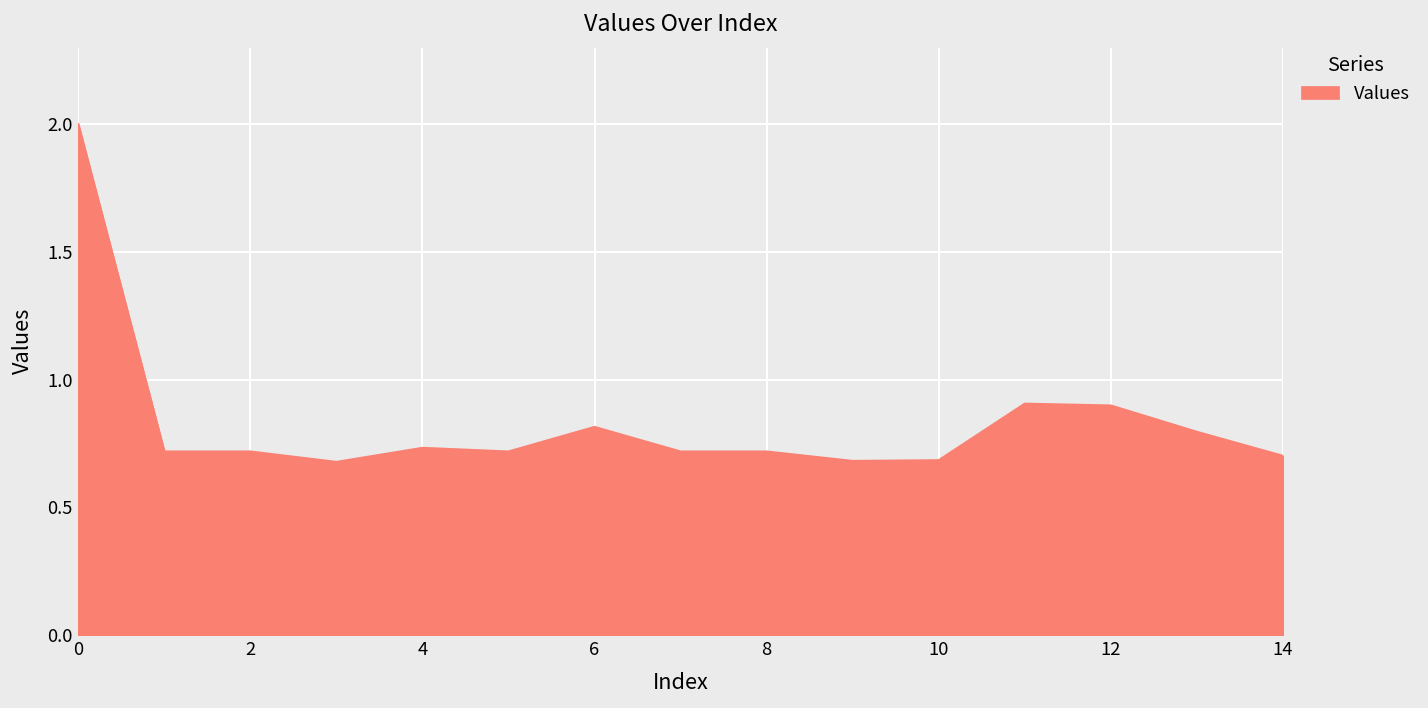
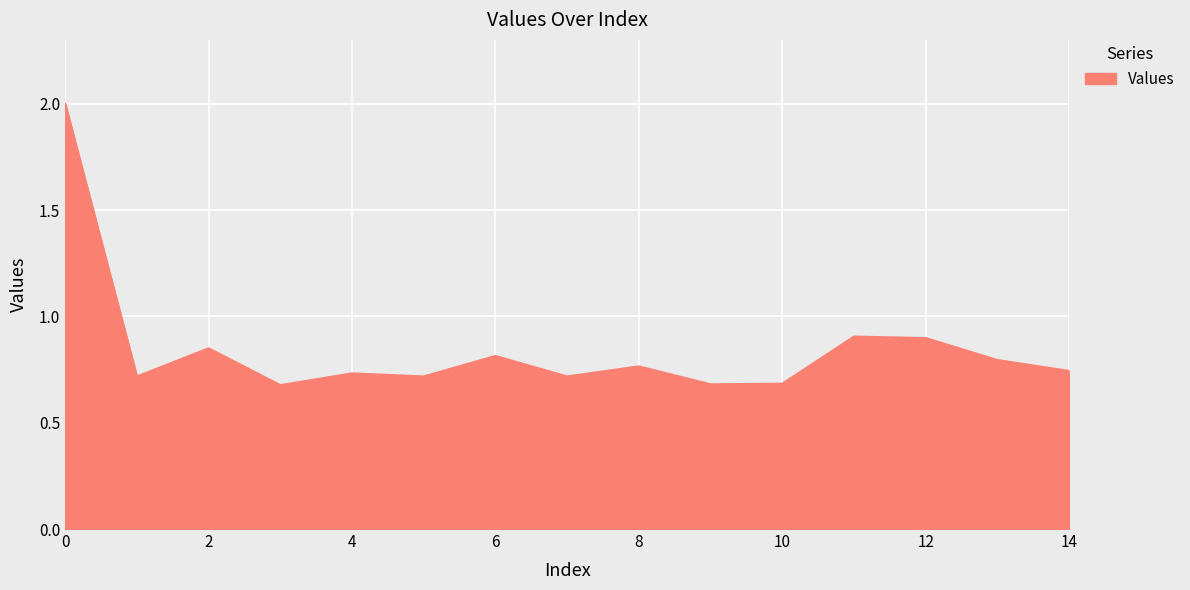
  {
    "0": 2.00,
-   "2": 0.72,
+   "2": 0.85,
    "4": 0.73,
    "6": 0.81,
-   "8": 0.72,
+   "8": 0.76,
    "10": 0.68,
    "12": 0.90,
-   "14": 0.70
+   "14": 0.74
  }
